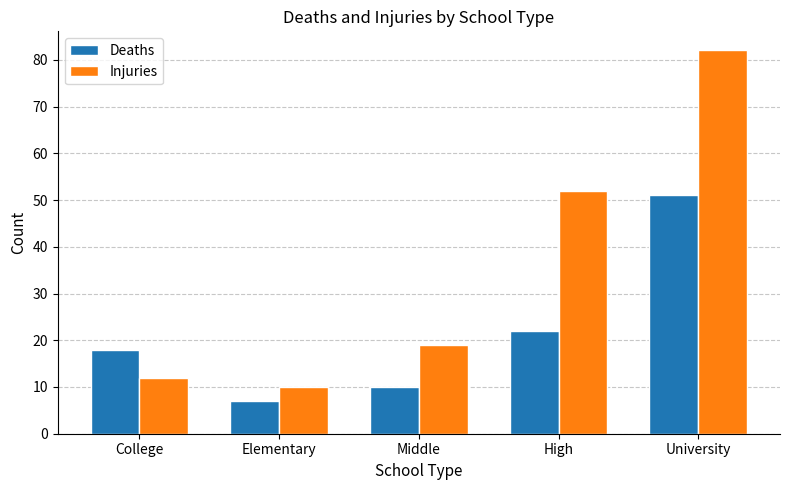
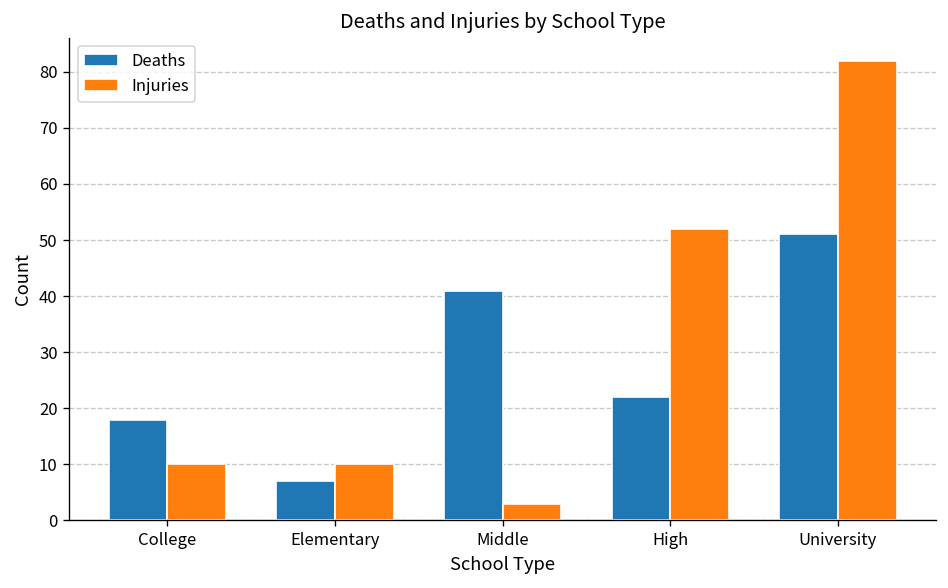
  {
    "Deaths": {
      "College": 18,
      "Elementary": 7,
-     "Middle": 10,
+     "Middle": 41,
      "High": 22,
      "University": 51
    },
    "Injuries": {
-     "College": 12,
+     "College": 10,
      "Elementary": 10,
-     "Middle": 19,
+     "Middle": 3,
      "High": 52,
      "University": 82
    }
  }
